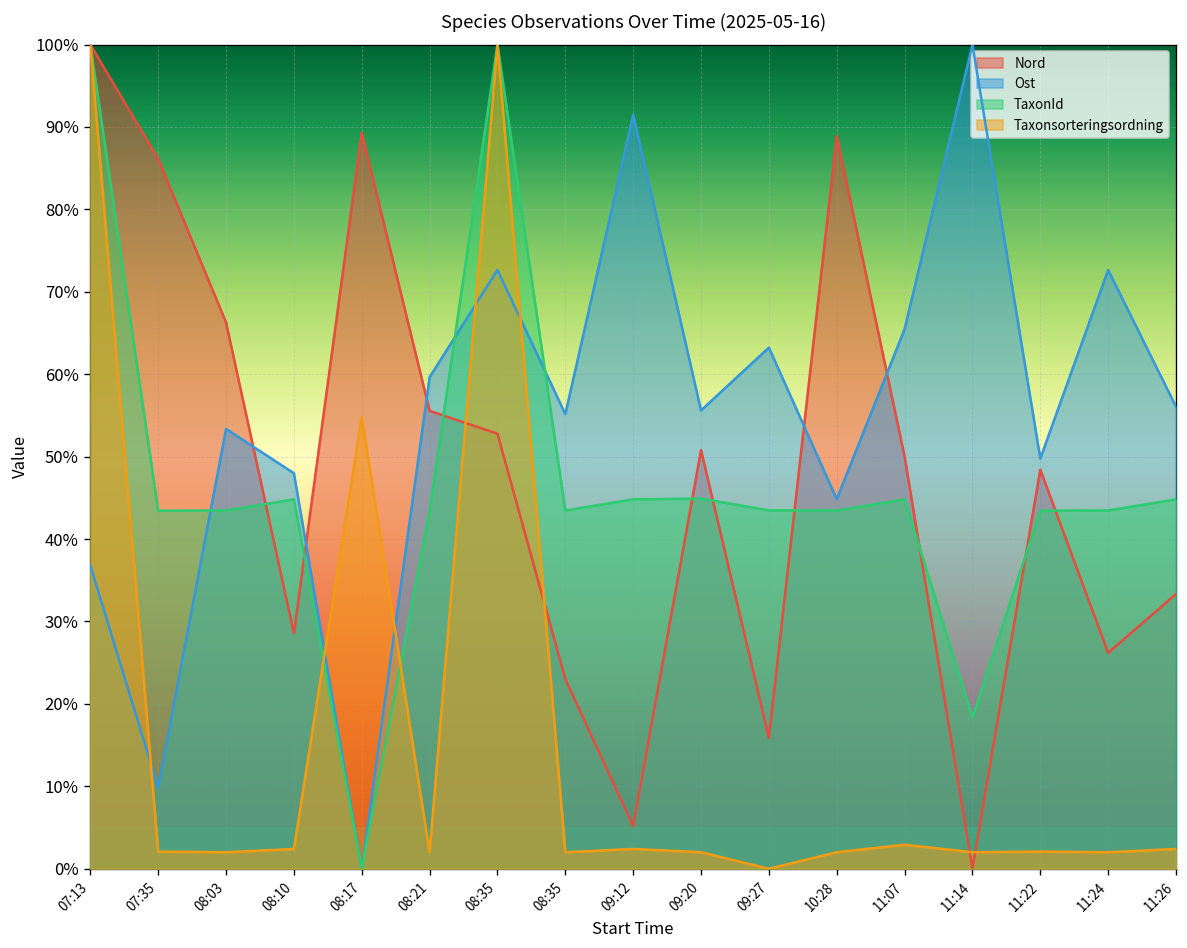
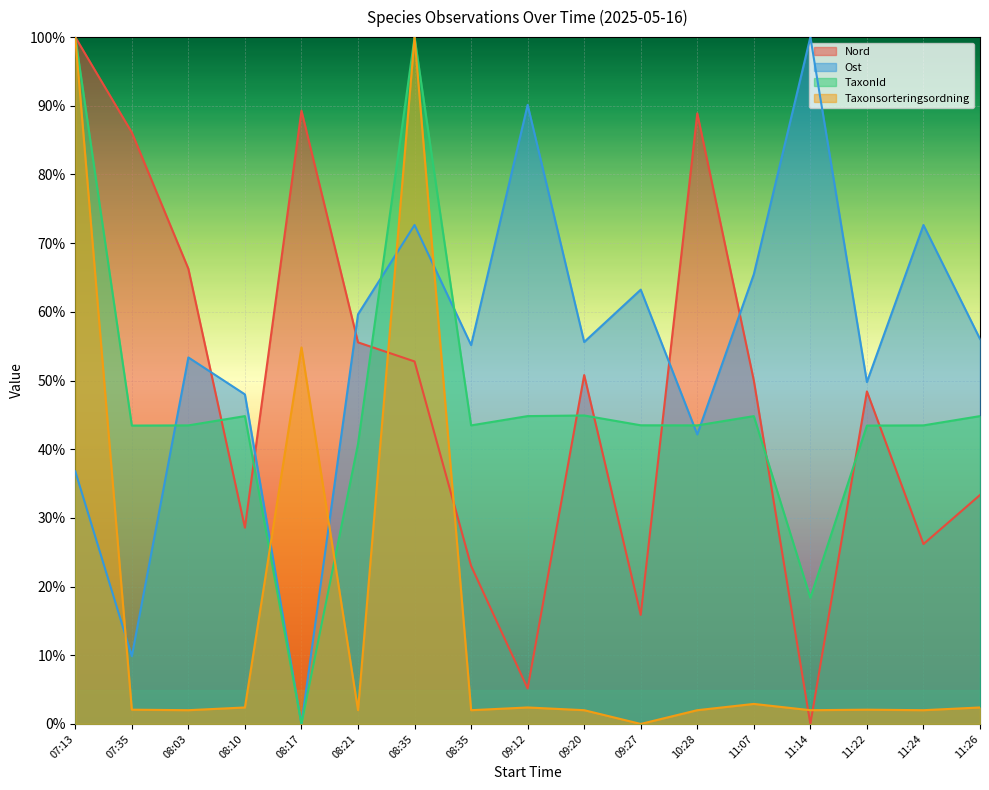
  {
    "Nord": {
      "07:35": "86%",
      "08:03": "66%",
      "08:10": "29%",
      "08:17": "89%",
      "08:21": "56%",
      "09:12": "5%",
      "09:20": "51%",
      "09:27": "16%",
      "10:28": "89%",
      "11:07": "50%",
      "11:14": "0%",
      "11:22": "48%",
      "11:24": "26%",
      "11:26": "33%"
    },
    "Ost": {
      "07:13": "37%",
      "07:35": "10%",
      "08:03": "53%",
      "08:10": "48%",
      "08:21": "60%",
-     "09:12": "91%",
+     "09:12": "90%",
      "09:20": "56%",
      "09:27": "63%",
-     "10:28": "45%",
+     "10:28": "42%",
      "11:07": "65%",
      "11:14": "100%",
      "11:22": "50%",
      "11:24": "73%",
      "11:26": "56%"
    },
    "TaxonId": {
      "07:35": "43%",
      "08:03": "43%",
      "08:10": "45%",
-     "08:21": "43%",
+     "08:21": "41%",
      "09:12": "45%",
      "09:20": "45%",
      "09:27": "43%",
      "10:28": "43%",
      "11:07": "45%",
      "11:14": "18%",
      "11:22": "43%",
      "11:24": "43%",
      "11:26": "45%"
    },
    "Taxonsorteringsordning": {
      "07:35": "2%",
      "08:03": "2%",
      "08:10": "2%",
      "08:17": "55%",
      "08:21": "2%",
      "09:12": "2%",
      "09:20": "2%",
      "09:27": "0%",
      "10:28": "2%",
      "11:07": "3%",
      "11:14": "2%",
      "11:22": "2%",
      "11:24": "2%",
      "11:26": "2%"
    }
  }
